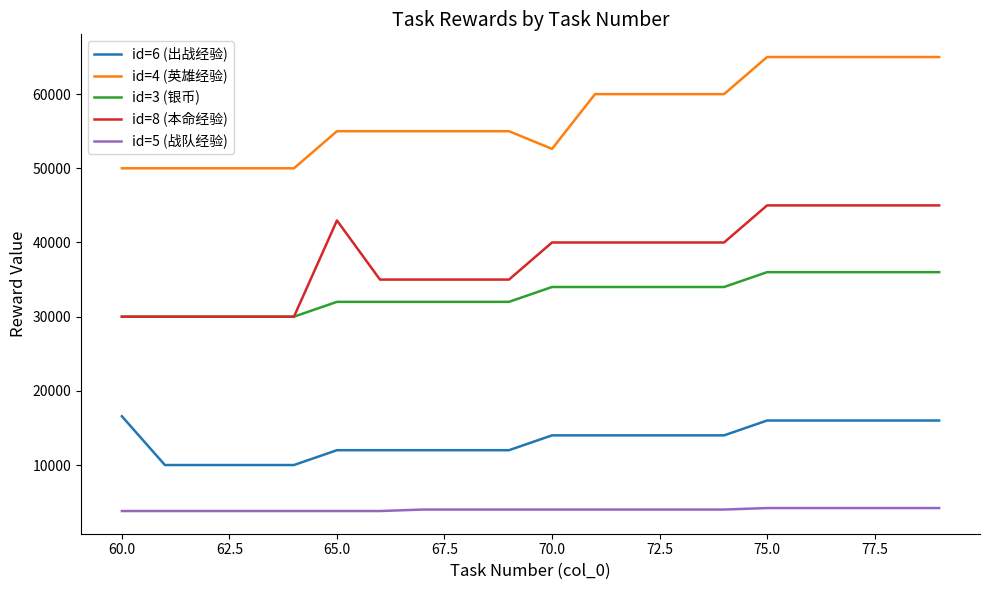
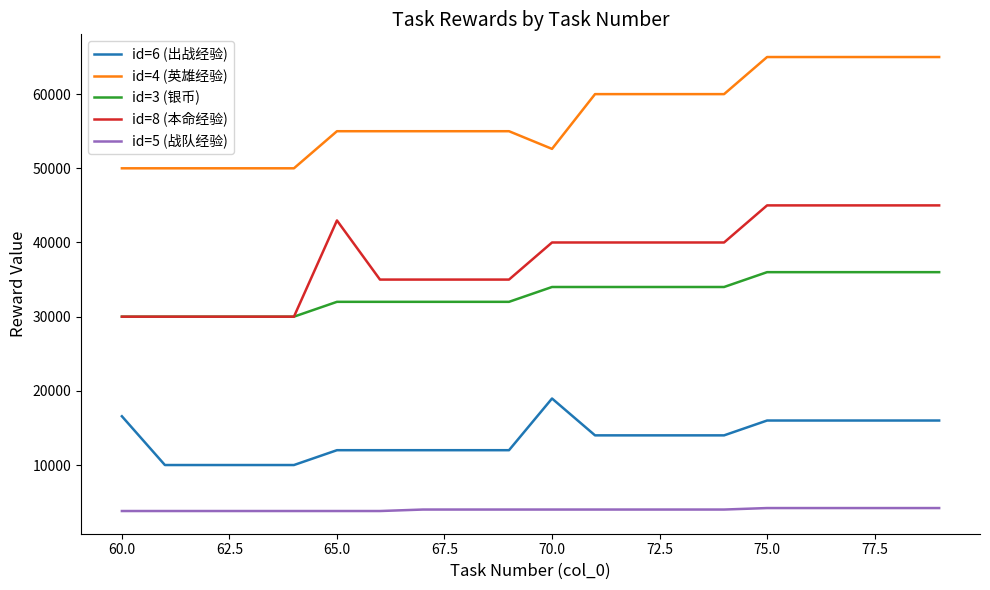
  {
    "id=6 (出战经验)": {
      "60.0": 17000,
      "65.0": 12000,
-     "70.0": 14000,
+     "70.0": 19000,
      "75.0": 16000
    },
    "id=4 (英雄经验)": {
      "60.0": 50000,
      "65.0": 55000,
      "70.0": 53000,
      "75.0": 65000
    },
    "id=3 (银币)": {
      "65.0": 32000,
      "70.0": 34000,
      "75.0": 36000
    },
    "id=8 (本命经验)": {
      "65.0": 43000,
      "70.0": 40000,
      "75.0": 45000
    },
    "id=5 (战队经验)": {
      "60.0": 4000,
      "65.0": 4000,
      "70.0": 4000,
      "75.0": 4000
    }
  }
